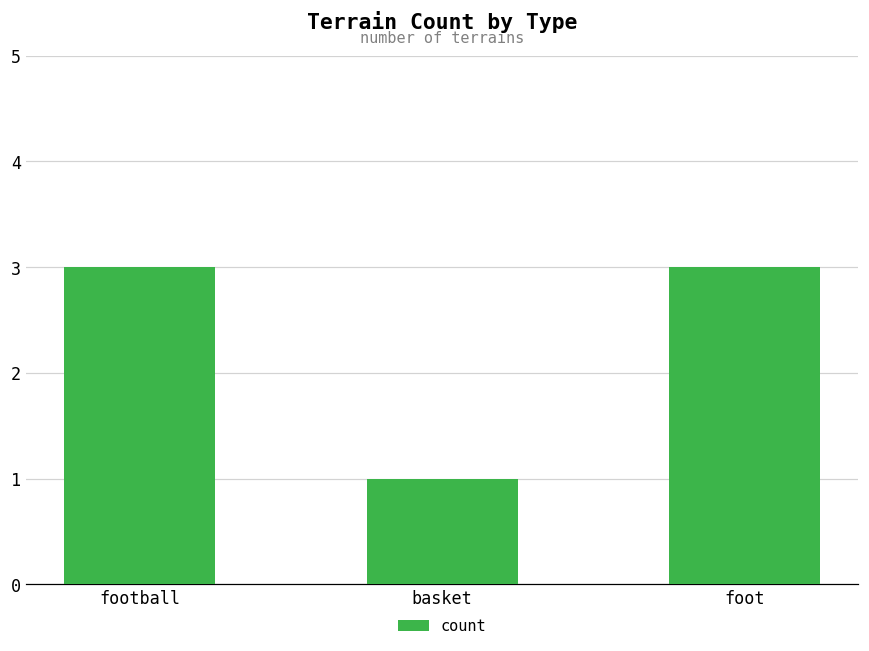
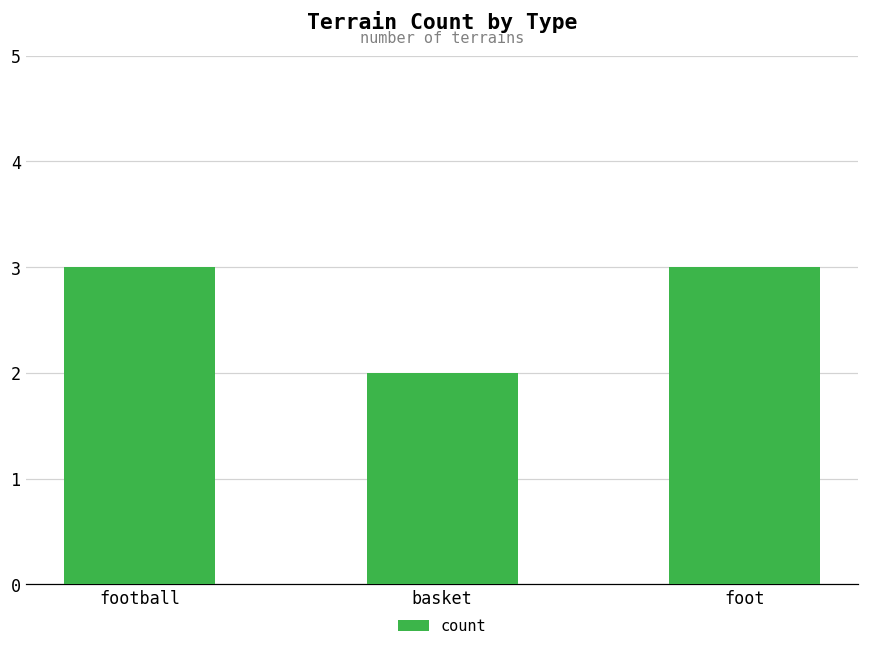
  {
    "football": 3,
-   "basket": 1,
+   "basket": 2,
    "foot": 3
  }
